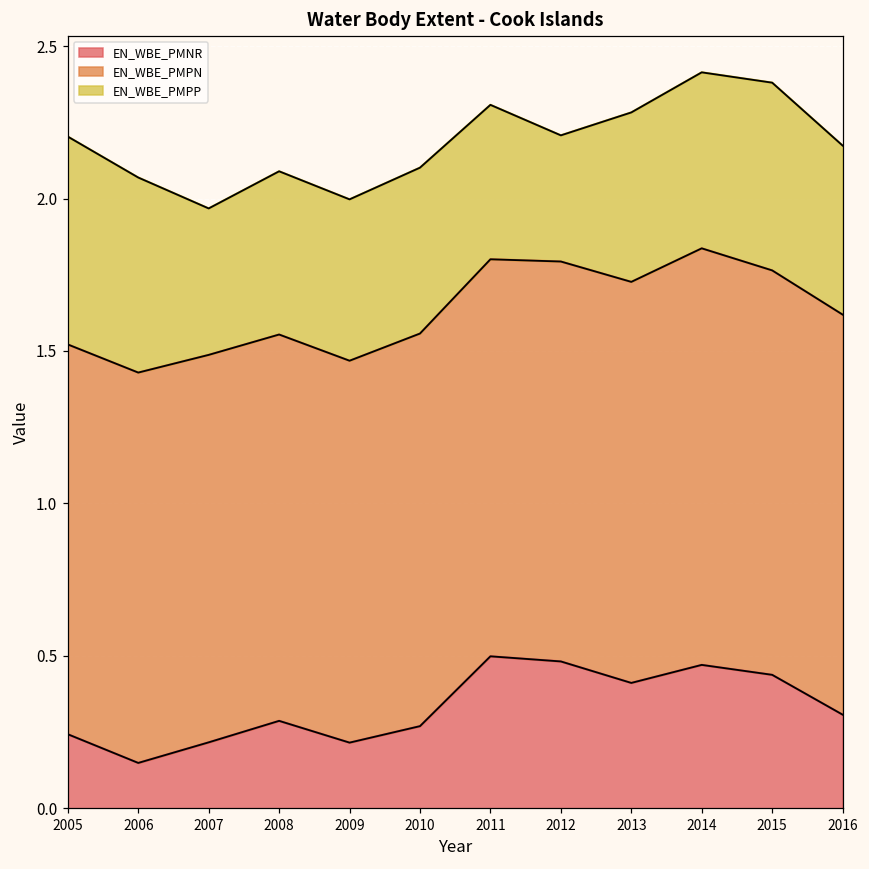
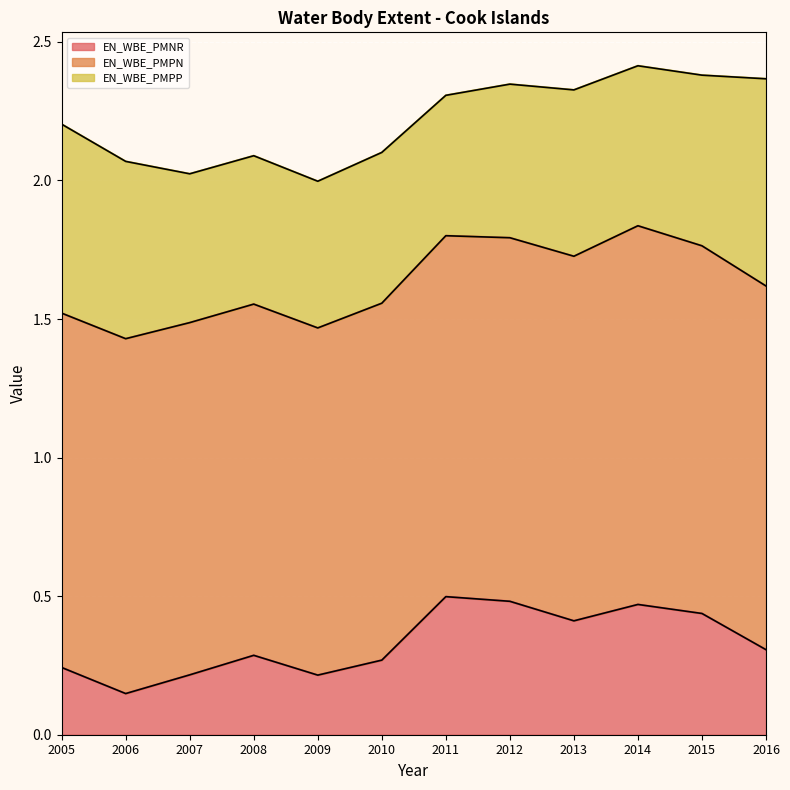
  {
    "EN_WBE_PMPP": {
      "2005": 0.68,
      "2006": 0.64,
-     "2007": 0.48,
+     "2007": 0.54,
      "2008": 0.54,
      "2009": 0.53,
      "2010": 0.54,
      "2011": 0.51,
-     "2012": 0.41,
-     "2013": 0.56,
+     "2012": 0.55,
+     "2013": 0.60,
      "2014": 0.58,
      "2015": 0.62,
-     "2016": 0.55
+     "2016": 0.75
    }
  }
